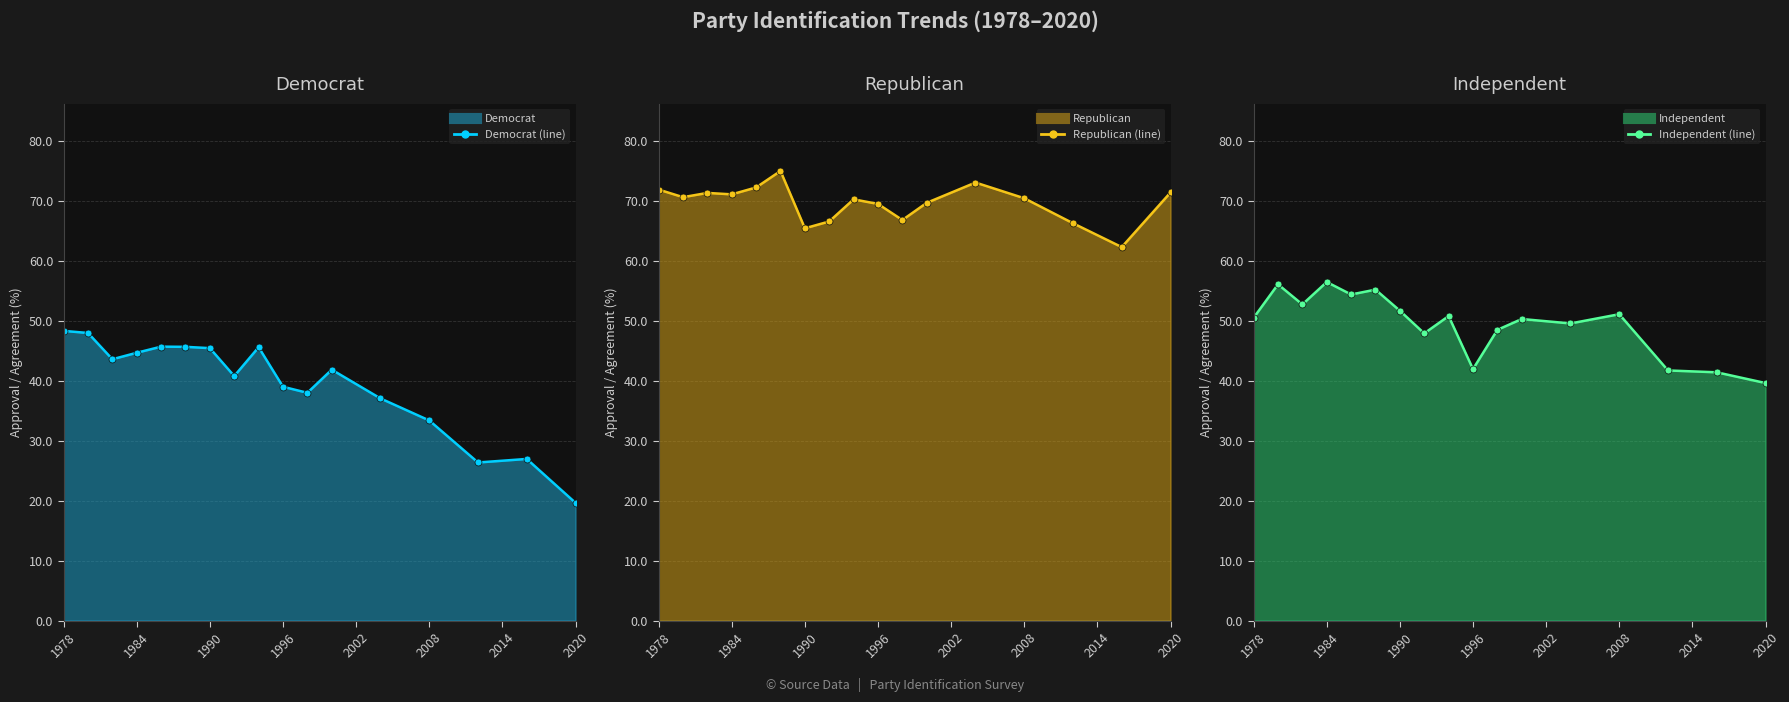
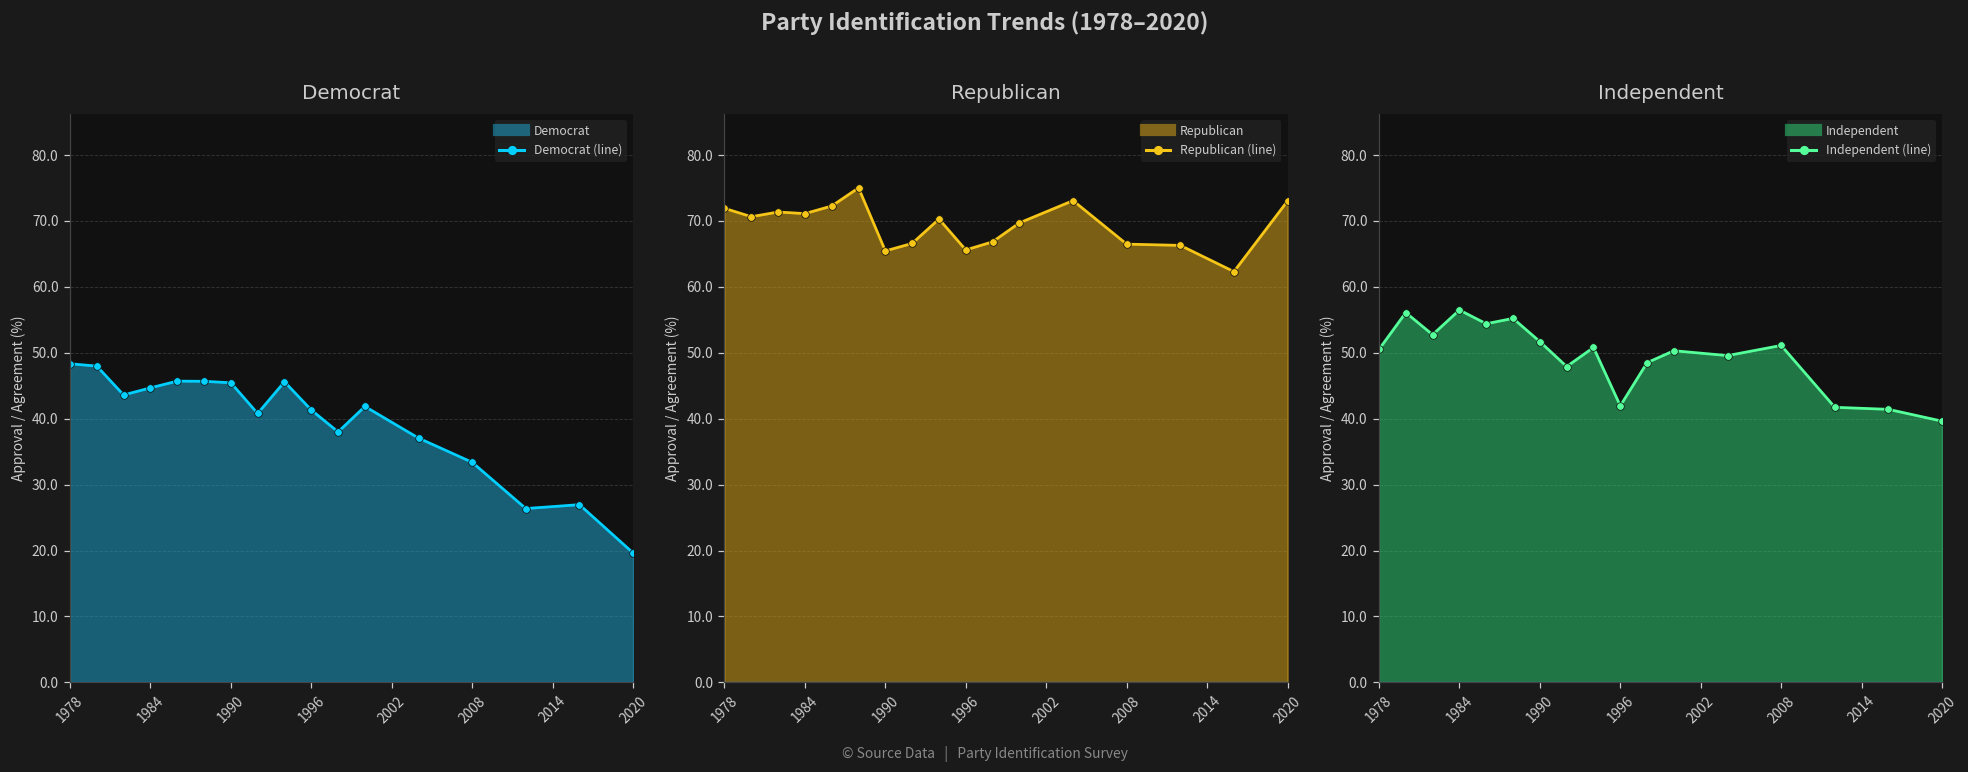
  {
    "Democrat": {
      "1978": 48,
      "1984": 45,
      "1990": 45,
-     "1996": 39,
+     "1996": 41,
      "2008": 33,
      "2020": 20
    },
    "Republican": {
      "1978": 72,
      "1984": 71,
      "1990": 65,
-     "1996": 69,
-     "2008": 70,
-     "2020": 71
+     "1996": 66,
+     "2008": 66,
+     "2020": 73
    },
    "Independent": {
      "1978": 51,
      "1984": 56,
      "1990": 52,
      "1996": 42,
      "2008": 51,
      "2020": 40
    }
  }
